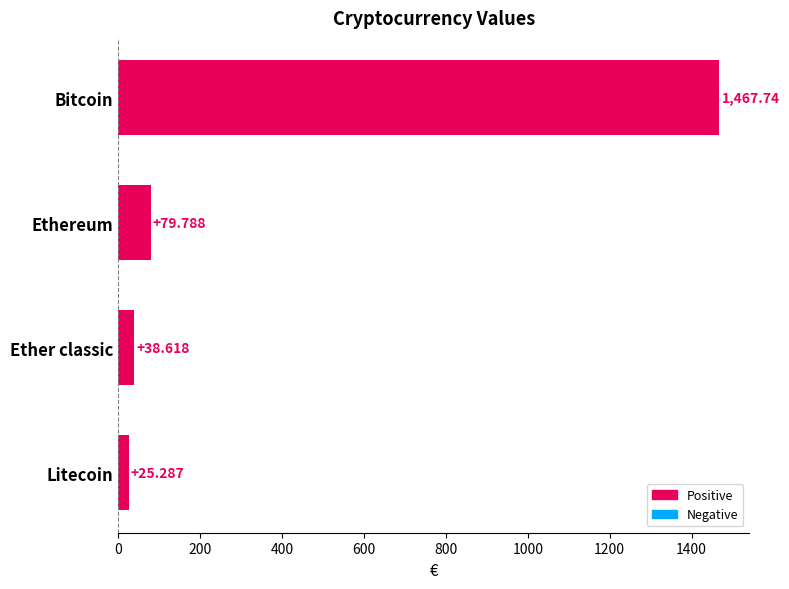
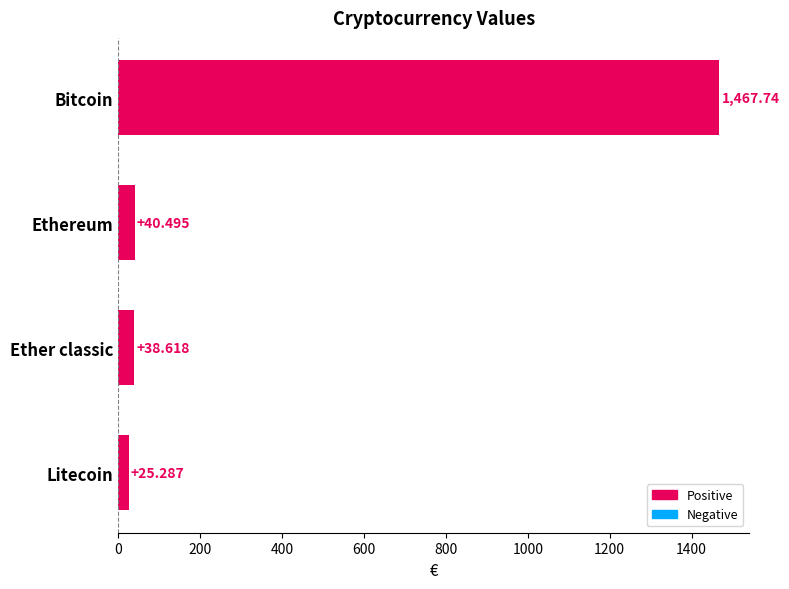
  {
    "Bitcoin": "1,467.74",
-   "Ethereum": "+79.788",
+   "Ethereum": "+40.495",
    "Ether classic": "+38.618",
    "Litecoin": "+25.287"
  }
